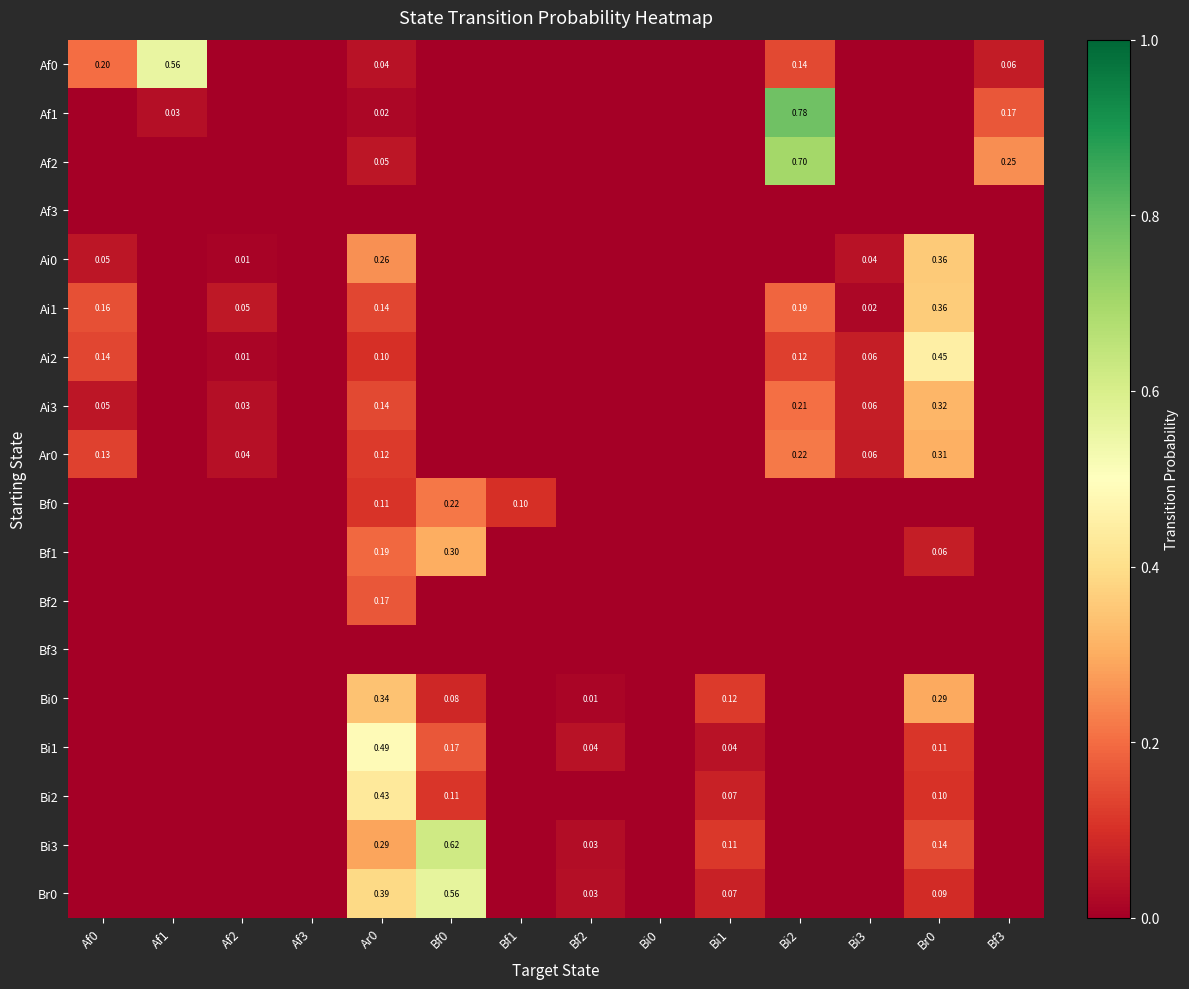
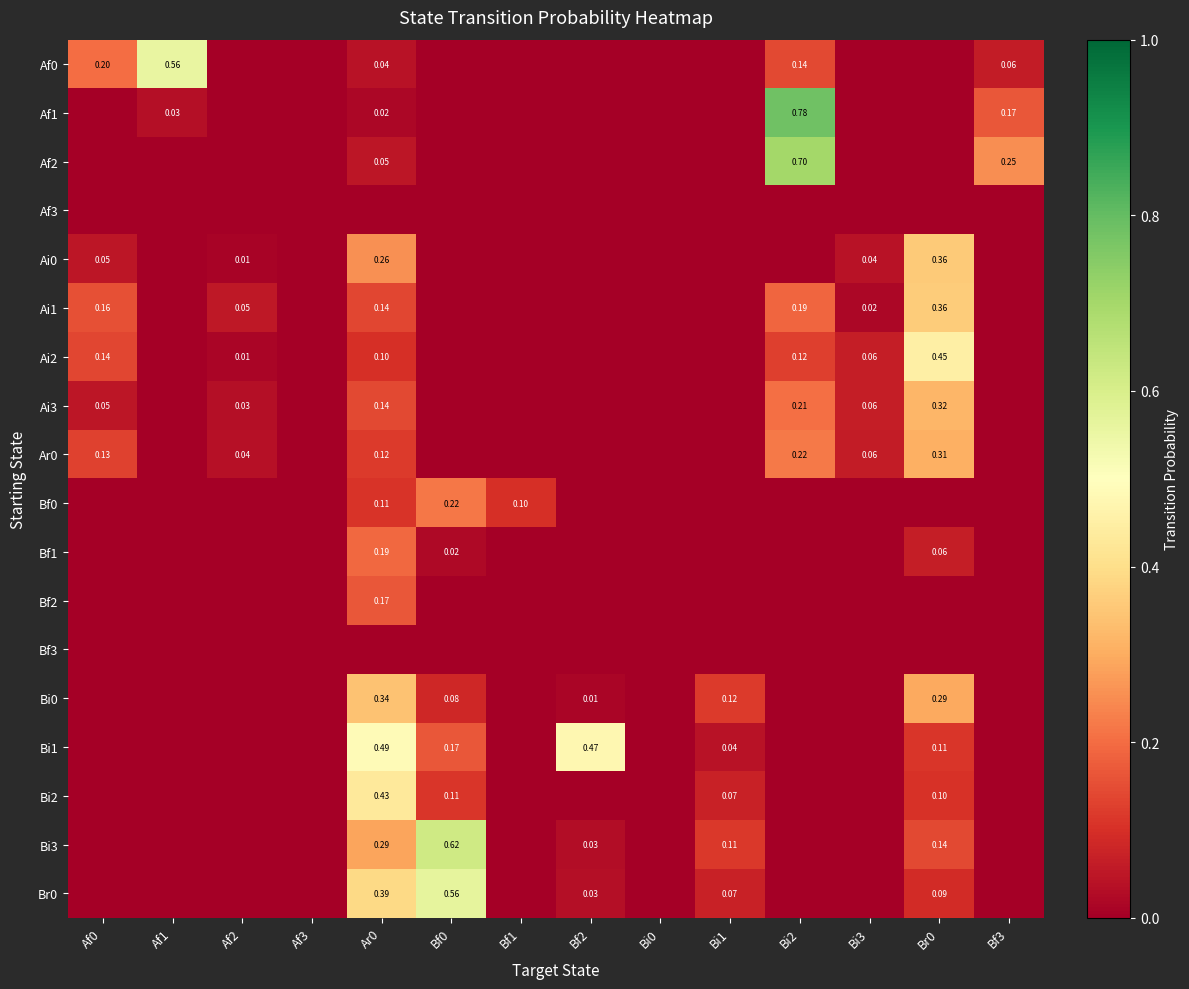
  {
    "Af0": {
      "Af0": 0.20,
      "Af1": 0.56,
      "Ar0": 0.04,
      "Bi2": 0.14,
      "Bf3": 0.06
    },
    "Af1": {
      "Af1": 0.03,
      "Ar0": 0.02,
      "Bi2": 0.78,
      "Bf3": 0.17
    },
    "Af2": {
      "Ar0": 0.05,
      "Bi2": 0.70,
      "Bf3": 0.25
    },
    "Ai0": {
      "Af0": 0.05,
      "Af2": 0.01,
      "Ar0": 0.26,
      "Bi3": 0.04,
      "Br0": 0.36
    },
    "Ai1": {
      "Af0": 0.16,
      "Af2": 0.05,
      "Ar0": 0.14,
      "Bi2": 0.19,
      "Bi3": 0.02,
      "Br0": 0.36
    },
    "Ai2": {
      "Af0": 0.14,
      "Af2": 0.01,
      "Ar0": 0.10,
      "Bi2": 0.12,
      "Bi3": 0.06,
      "Br0": 0.45
    },
    "Ai3": {
      "Af0": 0.05,
      "Af2": 0.03,
      "Ar0": 0.14,
      "Bi2": 0.21,
      "Bi3": 0.06,
      "Br0": 0.32
    },
    "Ar0": {
      "Af0": 0.13,
      "Af2": 0.04,
      "Ar0": 0.12,
      "Bi2": 0.22,
      "Bi3": 0.06,
      "Br0": 0.31
    },
    "Bf0": {
      "Ar0": 0.11,
      "Bf0": 0.22,
      "Bf1": 0.10
    },
    "Bf1": {
      "Ar0": 0.19,
-     "Bf0": 0.30,
+     "Bf0": 0.02,
      "Br0": 0.06
    },
    "Bf2": {
      "Ar0": 0.17
    },
    "Bi0": {
      "Ar0": 0.34,
      "Bf0": 0.08,
      "Bf2": 0.01,
      "Bi1": 0.12,
      "Br0": 0.29
    },
    "Bi1": {
      "Ar0": 0.49,
      "Bf0": 0.17,
-     "Bf2": 0.04,
+     "Bf2": 0.47,
      "Bi1": 0.04,
      "Br0": 0.11
    },
    "Bi2": {
      "Ar0": 0.43,
      "Bf0": 0.11,
      "Bi1": 0.07,
      "Br0": 0.10
    },
    "Bi3": {
      "Ar0": 0.29,
      "Bf0": 0.62,
      "Bf2": 0.03,
      "Bi1": 0.11,
      "Br0": 0.14
    },
    "Br0": {
      "Ar0": 0.39,
      "Bf0": 0.56,
      "Bf2": 0.03,
      "Bi1": 0.07,
      "Br0": 0.09
    }
  }
